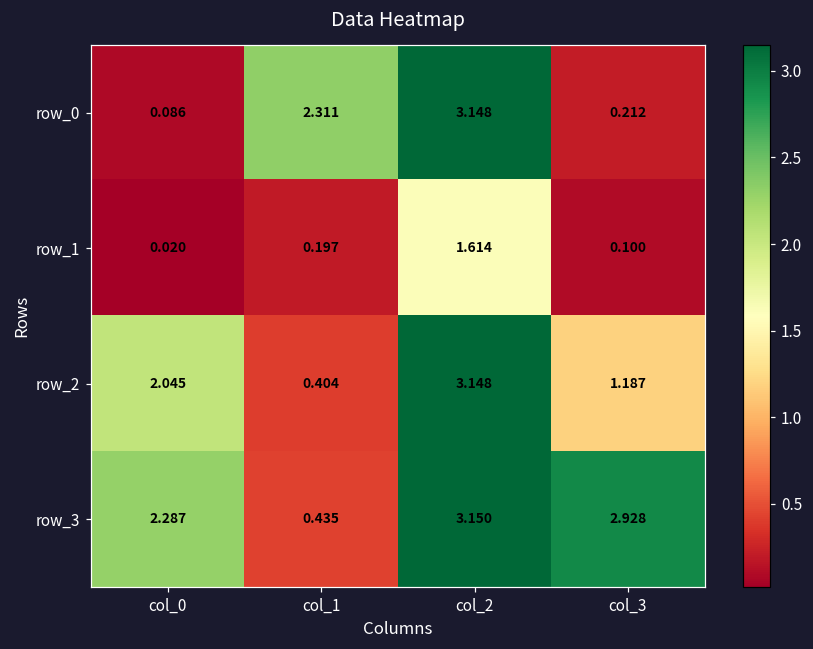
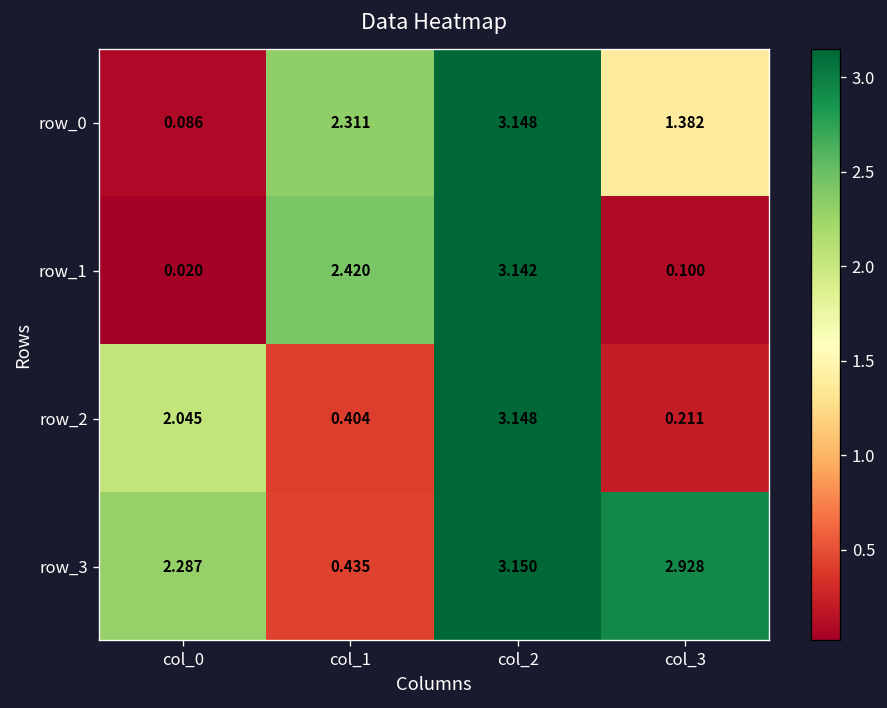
  {
    "row_0": {
      "col_0": 0.086,
      "col_1": 2.311,
      "col_2": 3.148,
-     "col_3": 0.212
+     "col_3": 1.382
    },
    "row_1": {
      "col_0": 0.020,
-     "col_1": 0.197,
-     "col_2": 1.614,
+     "col_1": 2.420,
+     "col_2": 3.142,
      "col_3": 0.100
    },
    "row_2": {
      "col_0": 2.045,
      "col_1": 0.404,
      "col_2": 3.148,
-     "col_3": 1.187
+     "col_3": 0.211
    },
    "row_3": {
      "col_0": 2.287,
      "col_1": 0.435,
      "col_2": 3.150,
      "col_3": 2.928
    }
  }
